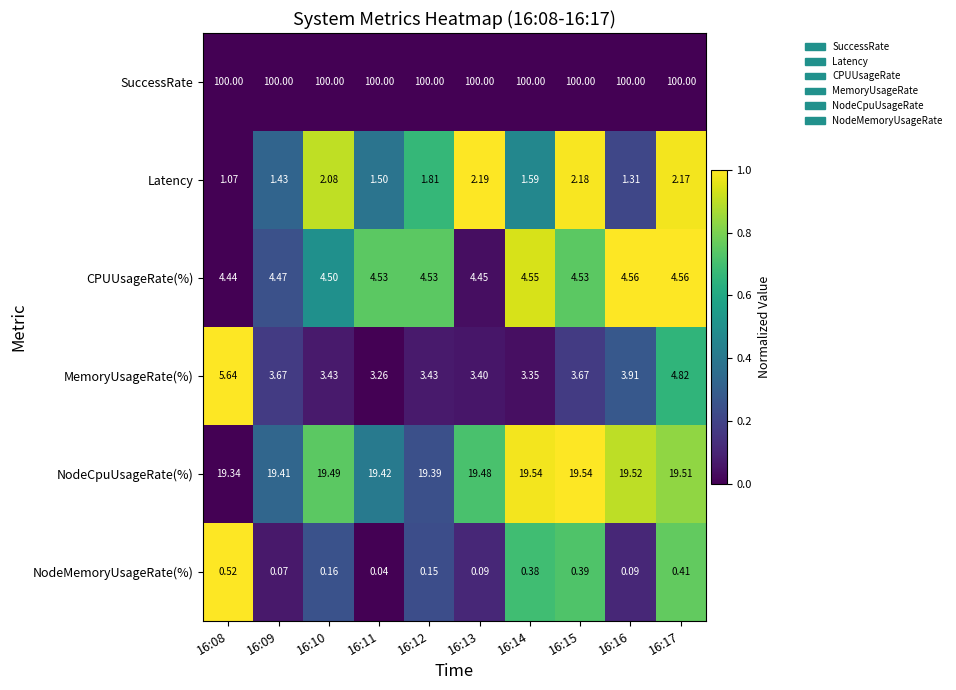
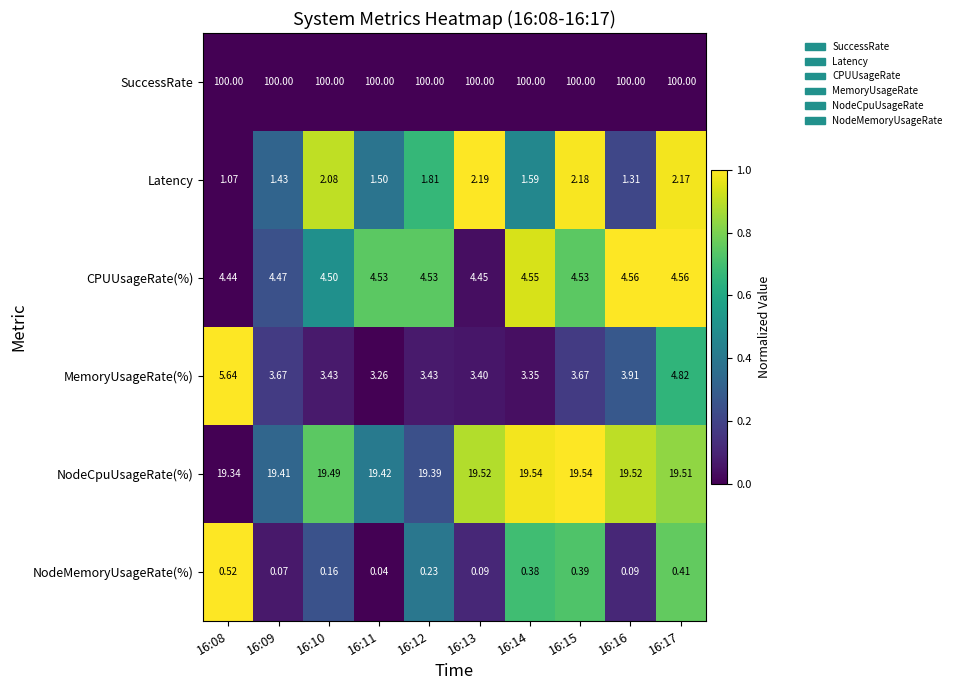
  {
    "SuccessRate": {
      "16:08": 100.00,
      "16:09": 100.00,
      "16:10": 100.00,
      "16:11": 100.00,
      "16:12": 100.00,
      "16:13": 100.00,
      "16:14": 100.00,
      "16:15": 100.00,
      "16:16": 100.00,
      "16:17": 100.00
    },
    "Latency": {
      "16:08": 1.07,
      "16:09": 1.43,
      "16:10": 2.08,
      "16:11": 1.50,
      "16:12": 1.81,
      "16:13": 2.19,
      "16:14": 1.59,
      "16:15": 2.18,
      "16:16": 1.31,
      "16:17": 2.17
    },
    "CPUUsageRate(%)": {
      "16:08": 4.44,
      "16:09": 4.47,
      "16:10": 4.50,
      "16:11": 4.53,
      "16:12": 4.53,
      "16:13": 4.45,
      "16:14": 4.55,
      "16:15": 4.53,
      "16:16": 4.56,
      "16:17": 4.56
    },
    "MemoryUsageRate(%)": {
      "16:08": 5.64,
      "16:09": 3.67,
      "16:10": 3.43,
      "16:11": 3.26,
      "16:12": 3.43,
      "16:13": 3.40,
      "16:14": 3.35,
      "16:15": 3.67,
      "16:16": 3.91,
      "16:17": 4.82
    },
    "NodeCpuUsageRate(%)": {
      "16:08": 19.34,
      "16:09": 19.41,
      "16:10": 19.49,
      "16:11": 19.42,
      "16:12": 19.39,
-     "16:13": 19.48,
+     "16:13": 19.52,
      "16:14": 19.54,
      "16:15": 19.54,
      "16:16": 19.52,
      "16:17": 19.51
    },
    "NodeMemoryUsageRate(%)": {
      "16:08": 0.52,
      "16:09": 0.07,
      "16:10": 0.16,
      "16:11": 0.04,
-     "16:12": 0.15,
+     "16:12": 0.23,
      "16:13": 0.09,
      "16:14": 0.38,
      "16:15": 0.39,
      "16:16": 0.09,
      "16:17": 0.41
    }
  }
